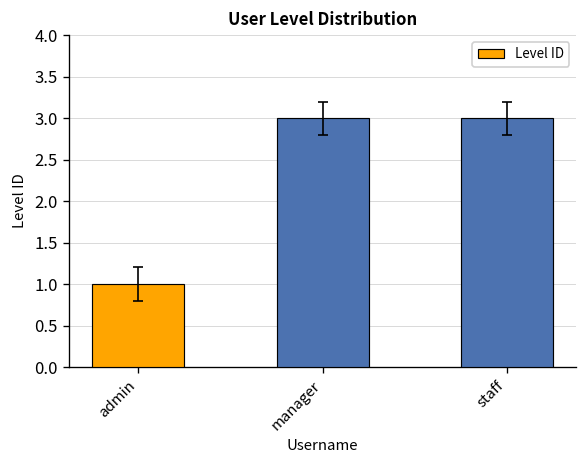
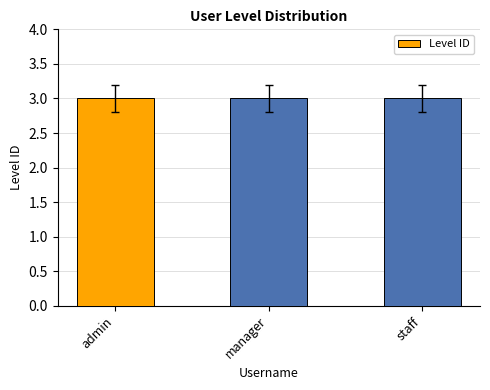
  {
    "Level ID": {
-     "admin": 1,
+     "admin": 3,
      "manager": 3,
      "staff": 3
    }
  }
